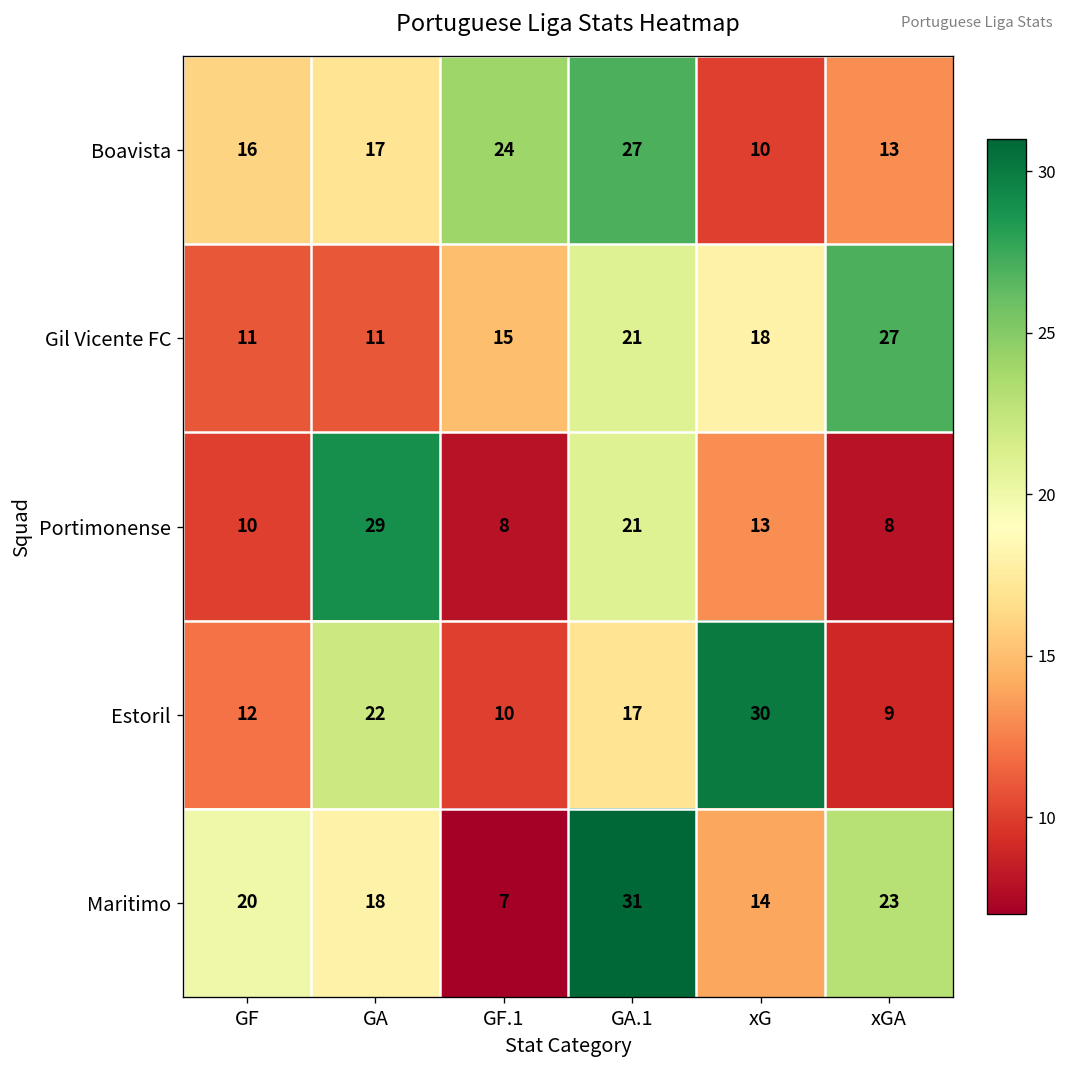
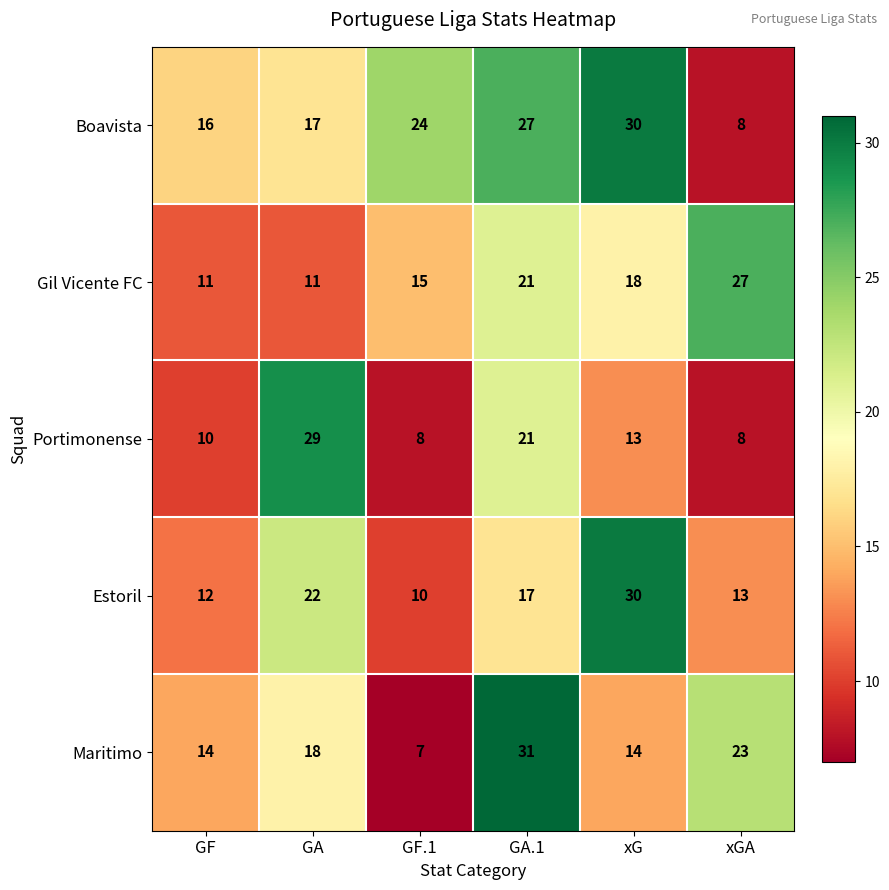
  {
    "Boavista": {
      "GF": 16,
      "GA": 17,
      "GF.1": 24,
      "GA.1": 27,
-     "xG": 10,
-     "xGA": 13
+     "xG": 30,
+     "xGA": 8
    },
    "Gil Vicente FC": {
      "GF": 11,
      "GA": 11,
      "GF.1": 15,
      "GA.1": 21,
      "xG": 18,
      "xGA": 27
    },
    "Portimonense": {
      "GF": 10,
      "GA": 29,
      "GF.1": 8,
      "GA.1": 21,
      "xG": 13,
      "xGA": 8
    },
    "Estoril": {
      "GF": 12,
      "GA": 22,
      "GF.1": 10,
      "GA.1": 17,
      "xG": 30,
-     "xGA": 9
+     "xGA": 13
    },
    "Maritimo": {
-     "GF": 20,
+     "GF": 14,
      "GA": 18,
      "GF.1": 7,
      "GA.1": 31,
      "xG": 14,
      "xGA": 23
    }
  }
